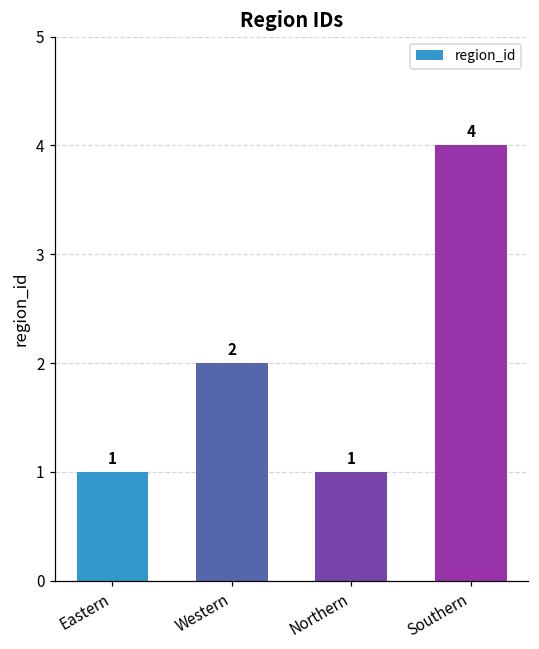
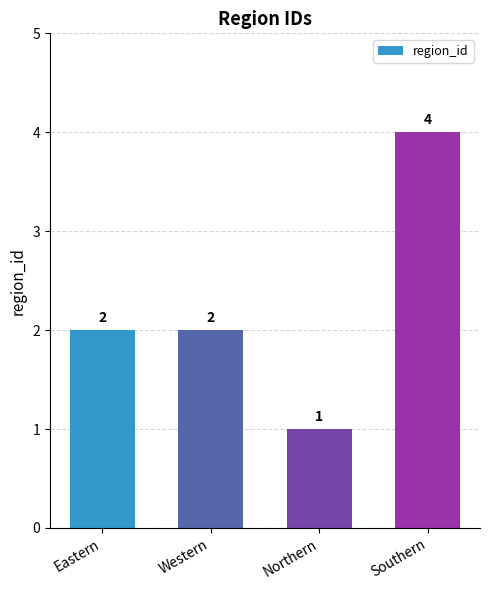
  {
-   "Eastern": 1,
+   "Eastern": 2,
    "Western": 2,
    "Northern": 1,
    "Southern": 4
  }
